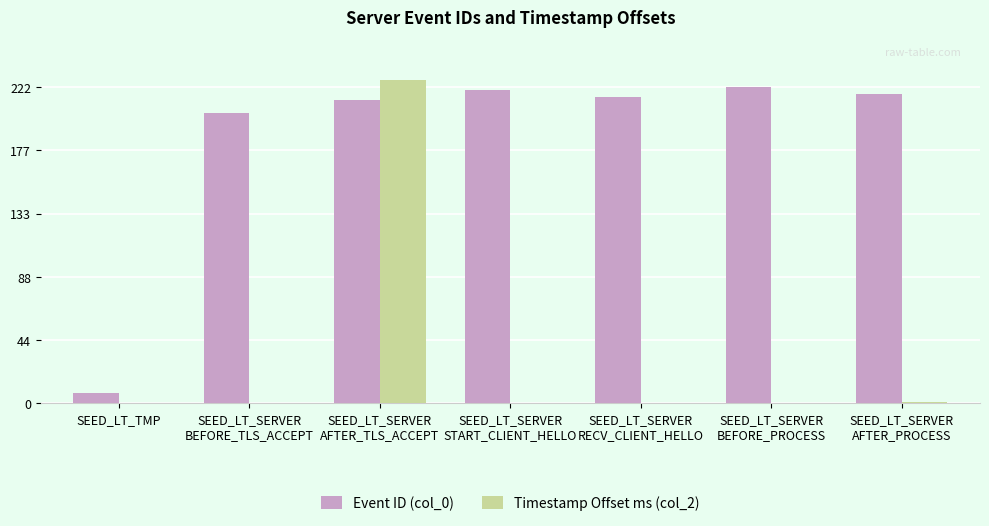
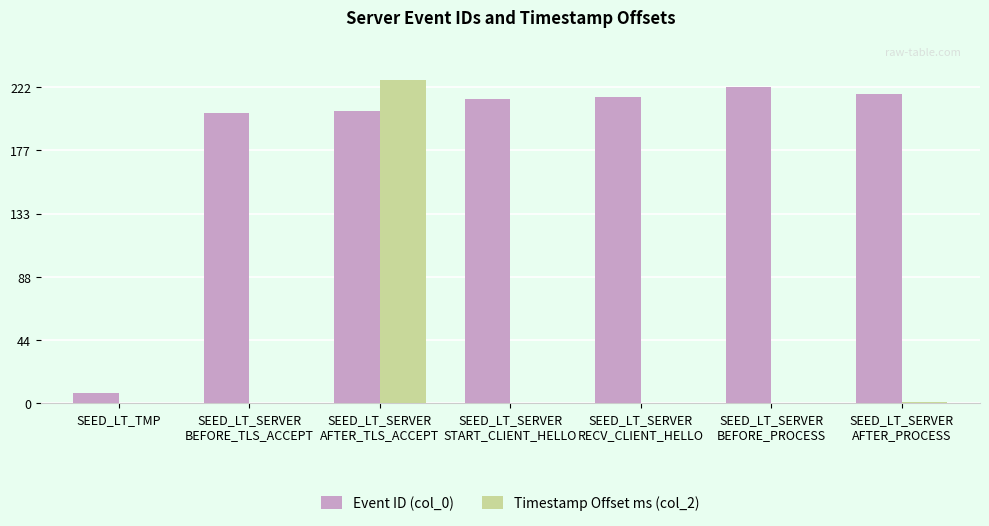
  {
    "Event ID (col_0)": {
      "SEED_LT_TMP": 7,
      "SEED_LT_SERVER BEFORE_TLS_ACCEPT": 204,
-     "SEED_LT_SERVER AFTER_TLS_ACCEPT": 213,
-     "SEED_LT_SERVER START_CLIENT_HELLO": 220,
+     "SEED_LT_SERVER AFTER_TLS_ACCEPT": 205,
+     "SEED_LT_SERVER START_CLIENT_HELLO": 214,
      "SEED_LT_SERVER RECV_CLIENT_HELLO": 215,
      "SEED_LT_SERVER BEFORE_PROCESS": 222,
      "SEED_LT_SERVER AFTER_PROCESS": 217
    },
    "Timestamp Offset ms (col_2)": {
      "SEED_LT_TMP": 0,
      "SEED_LT_SERVER BEFORE_TLS_ACCEPT": 0,
      "SEED_LT_SERVER AFTER_TLS_ACCEPT": 227,
      "SEED_LT_SERVER START_CLIENT_HELLO": 0,
      "SEED_LT_SERVER RECV_CLIENT_HELLO": 0,
      "SEED_LT_SERVER BEFORE_PROCESS": 0
    }
  }
